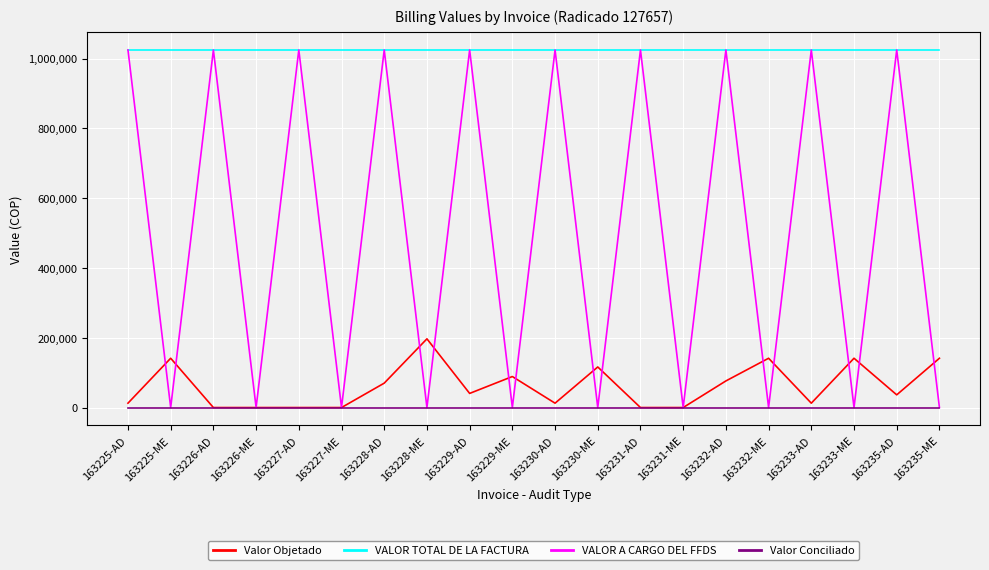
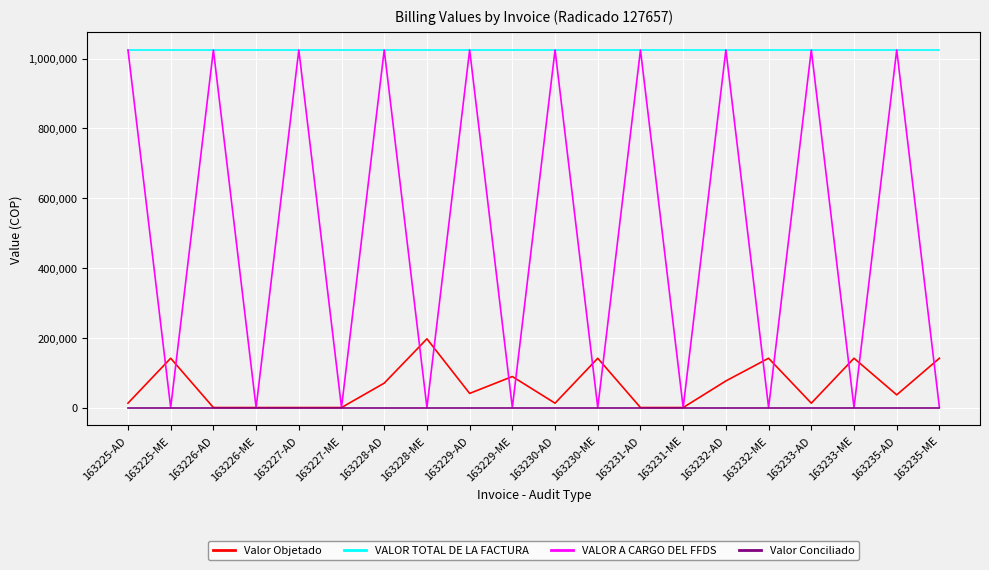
  {
    "Valor Objetado": {
      "163225-AD": "10,000",
      "163225-ME": "140,000",
      "163228-AD": "70,000",
      "163228-ME": "200,000",
      "163229-AD": "40,000",
      "163229-ME": "90,000",
      "163230-AD": "10,000",
-     "163230-ME": "120,000",
+     "163230-ME": "140,000",
      "163232-AD": "80,000",
      "163232-ME": "140,000",
      "163233-AD": "10,000",
      "163233-ME": "140,000",
      "163235-AD": "40,000",
      "163235-ME": "140,000"
    },
    "VALOR TOTAL DE LA FACTURA": {
      "163225-ME": "1,030,000",
      "163226-ME": "1,030,000",
      "163227-ME": "1,030,000",
      "163228-ME": "1,030,000",
      "163229-ME": "1,030,000",
      "163230-ME": "1,030,000",
      "163231-ME": "1,030,000",
      "163232-ME": "1,030,000",
      "163233-ME": "1,030,000",
      "163235-ME": "1,030,000"
    },
    "Valor Conciliado": {
      "163225-AD": "0",
      "163228-AD": "0",
      "163229-AD": "0",
      "163230-AD": "0",
      "163232-AD": "0",
      "163233-AD": "0",
      "163235-AD": "0"
    }
  }
